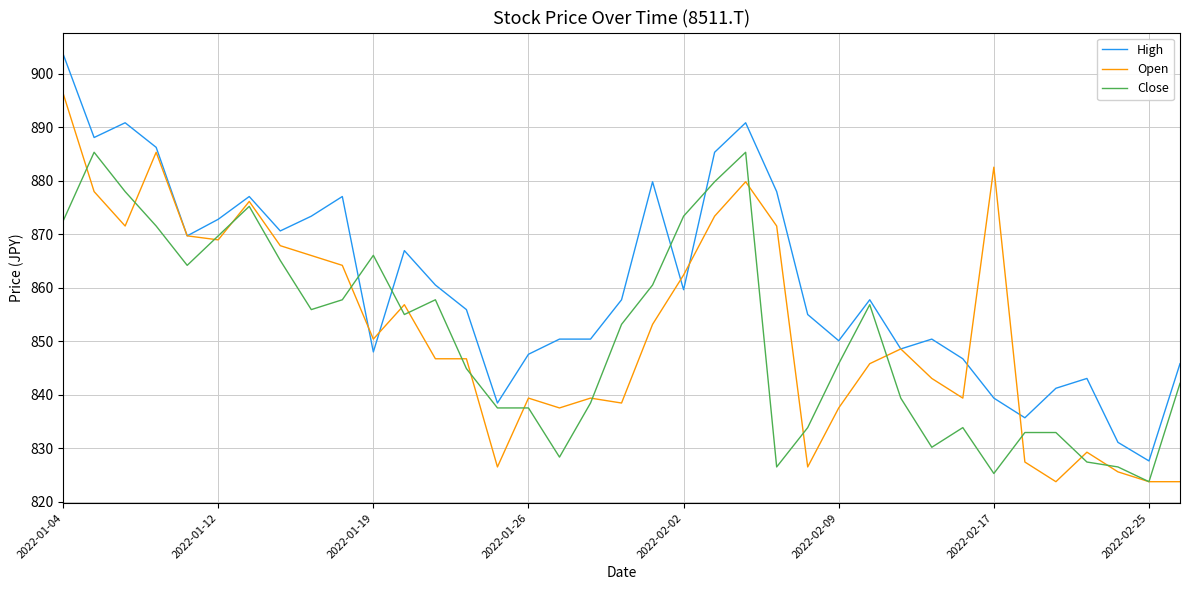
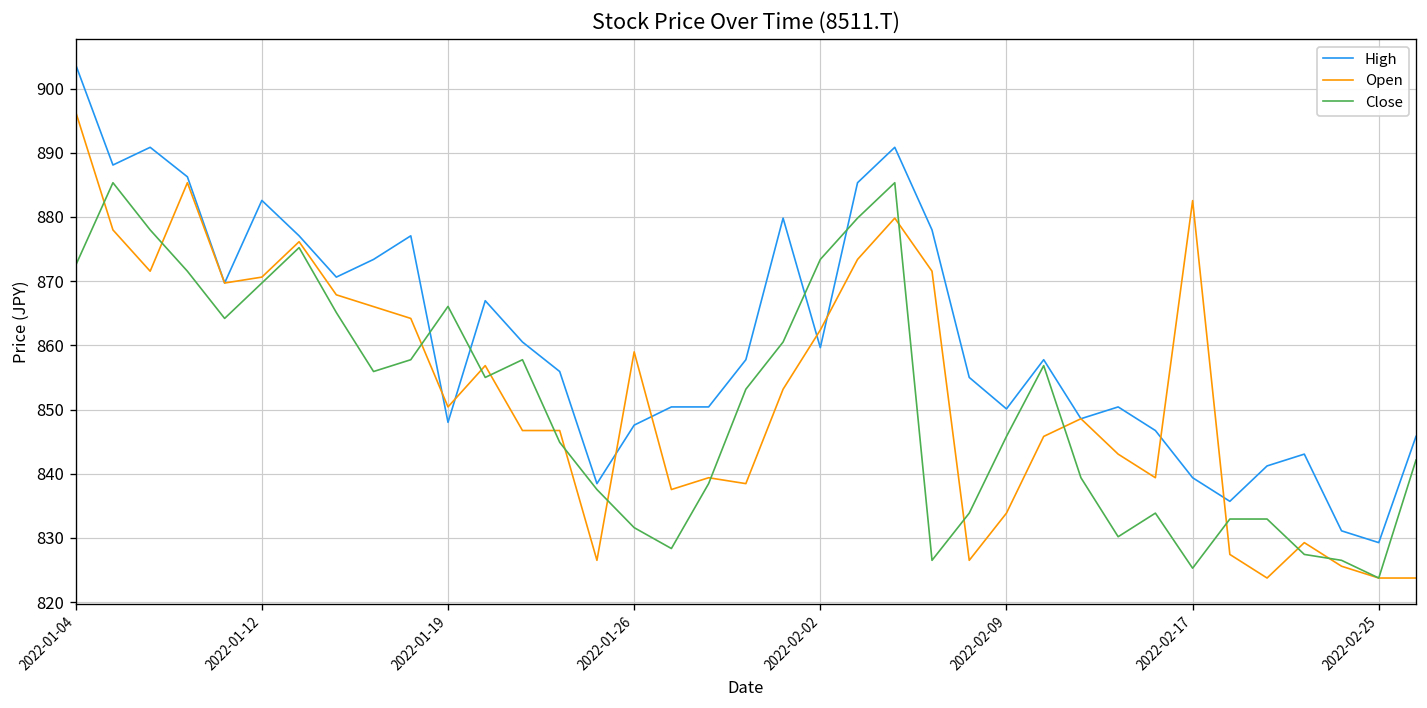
  {
    "High": {
      "2022-01-04": 904,
-     "2022-01-12": 873,
+     "2022-01-12": 883,
      "2022-01-19": 848,
      "2022-01-26": 848,
      "2022-02-02": 860,
      "2022-02-09": 850,
      "2022-02-17": 839,
-     "2022-02-25": 828
+     "2022-02-25": 829
    },
    "Open": {
      "2022-01-04": 896,
-     "2022-01-12": 869,
+     "2022-01-12": 871,
      "2022-01-19": 850,
-     "2022-01-26": 839,
+     "2022-01-26": 859,
      "2022-02-02": 862,
-     "2022-02-09": 838,
+     "2022-02-09": 834,
      "2022-02-17": 883
    },
    "Close": {
      "2022-01-04": 872,
      "2022-01-12": 870,
      "2022-01-19": 866,
-     "2022-01-26": 838,
+     "2022-01-26": 832,
      "2022-02-02": 873,
      "2022-02-09": 846,
      "2022-02-17": 825
    }
  }
